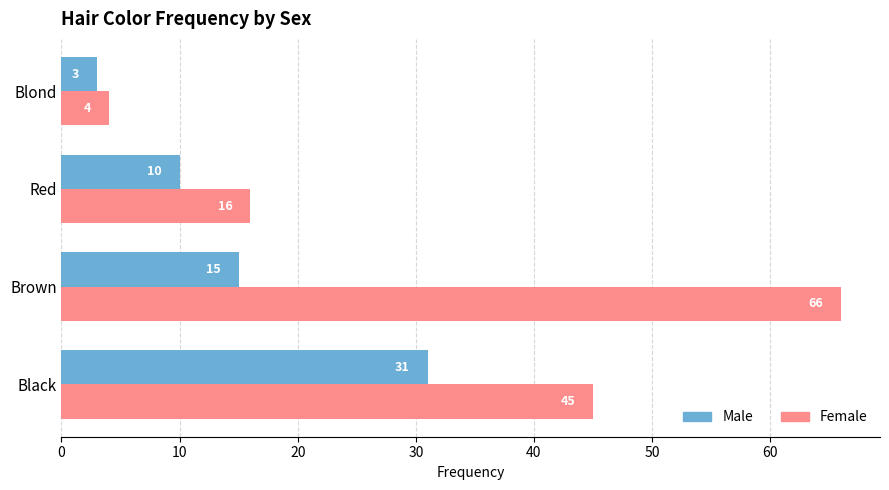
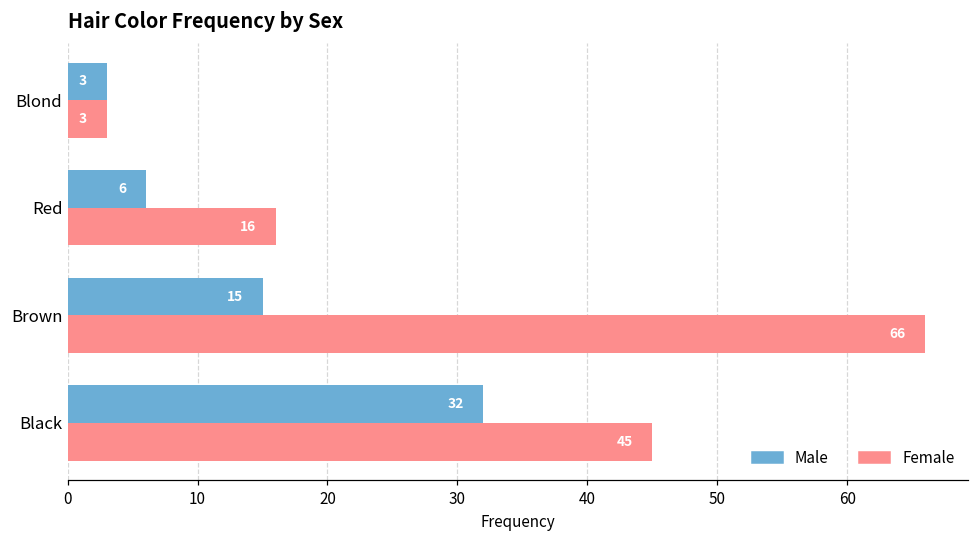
  {
    "Male": {
      "Blond": 3,
-     "Red": 10,
+     "Red": 6,
      "Brown": 15,
-     "Black": 31
+     "Black": 32
    },
    "Female": {
-     "Blond": 4,
+     "Blond": 3,
      "Red": 16,
      "Brown": 66,
      "Black": 45
    }
  }
